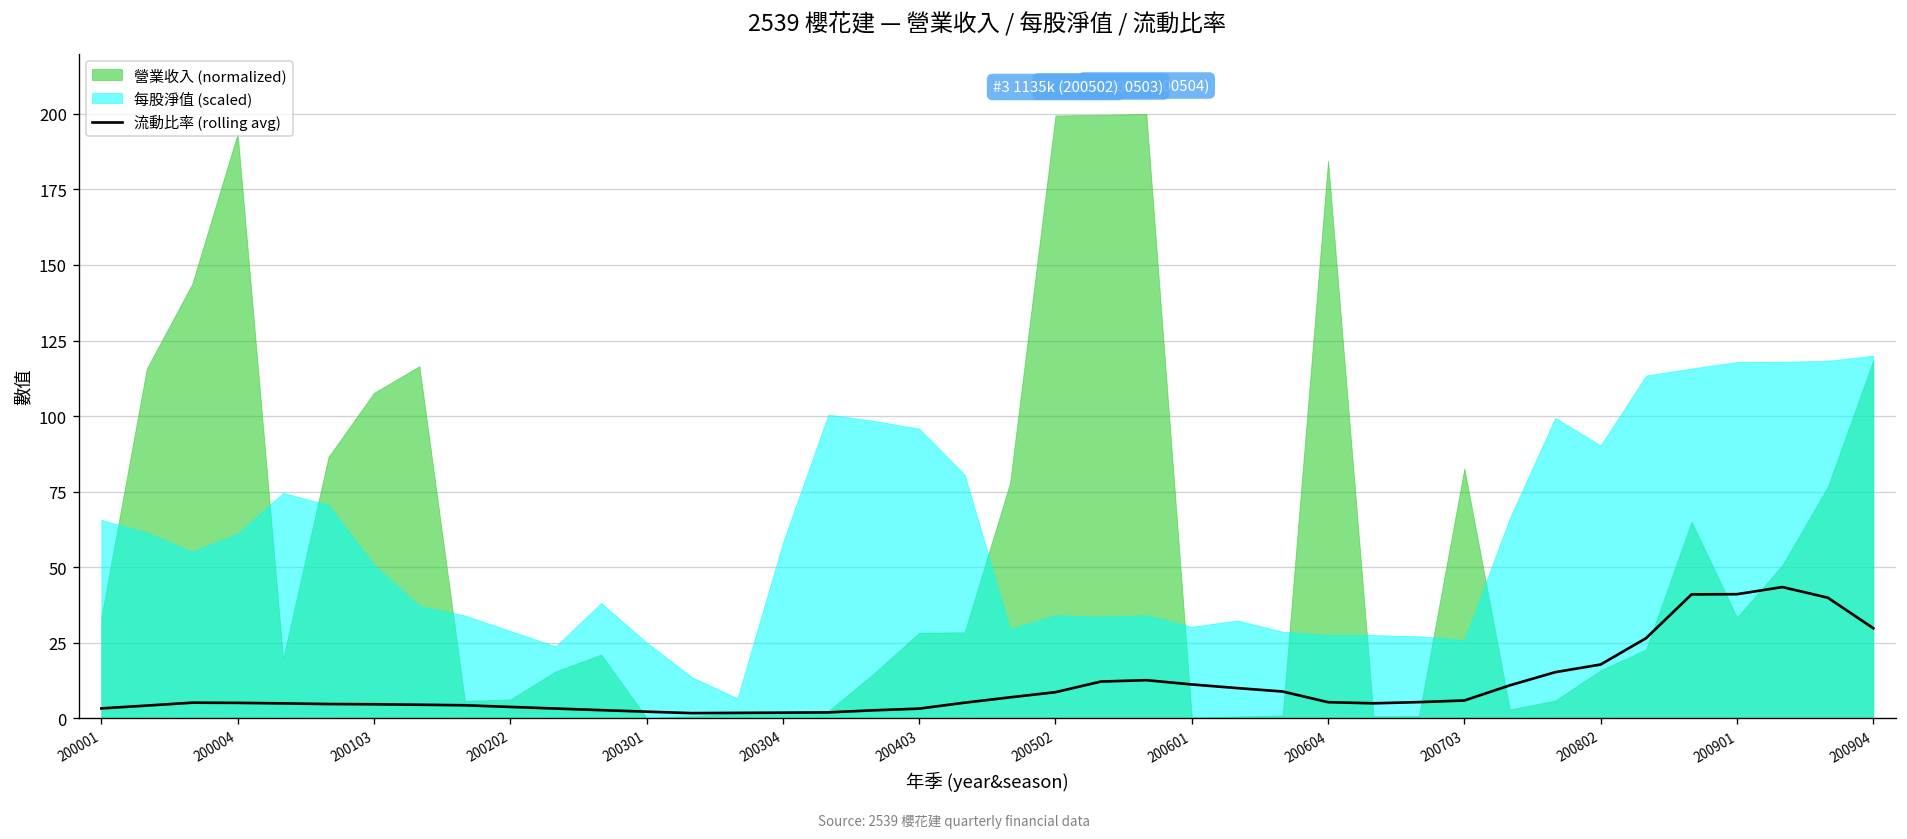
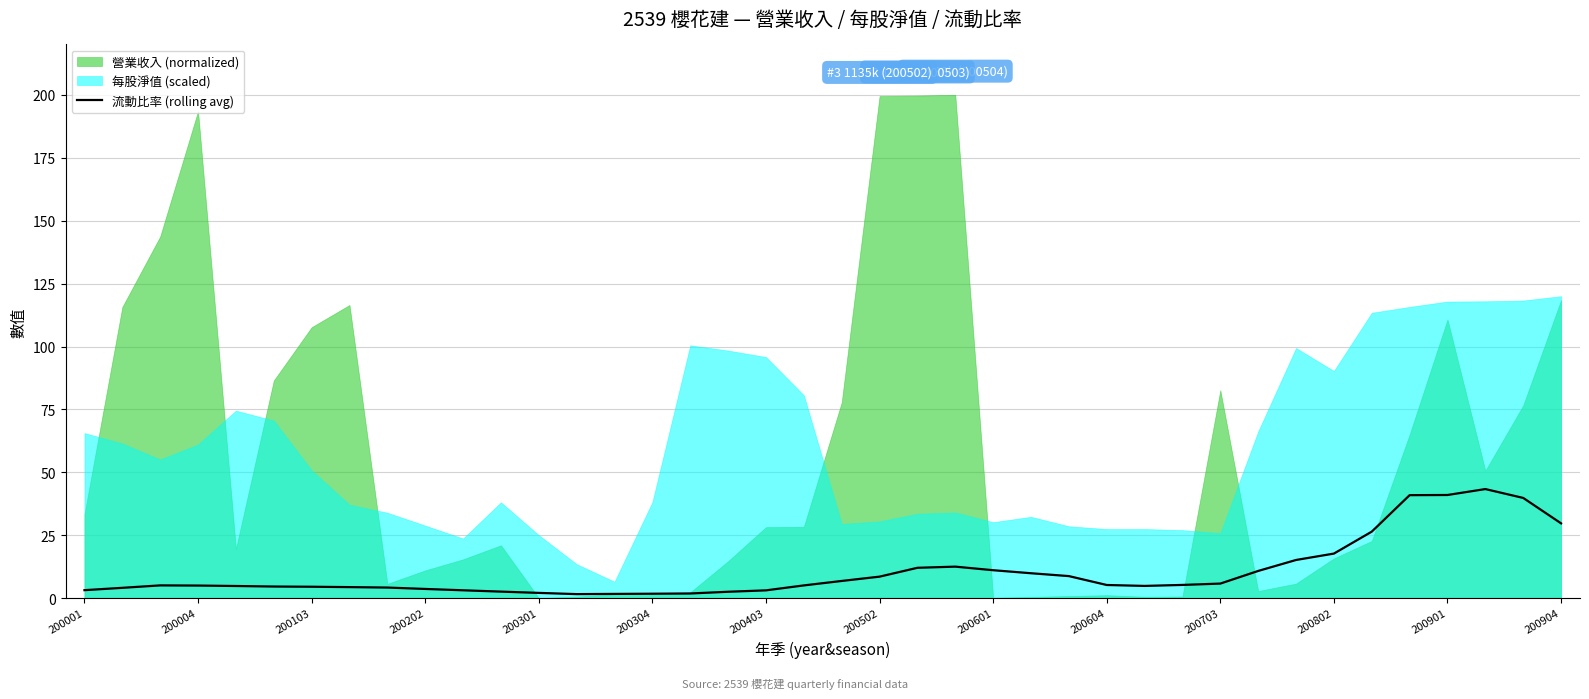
  {
    "流動比率 (rolling avg)": {
      "200001": 3,
      "200004": 5,
      "200103": 5,
      "200202": 4,
      "200301": 2,
      "200403": 3,
      "200502": 9,
      "200601": 11,
      "200604": 5,
      "200703": 6,
      "200802": 18,
      "200901": 41,
      "200904": 30
    },
    "營業收入 (normalized)": {
      "200001": 33,
      "200103": 108,
-     "200202": 6,
+     "200202": 11,
      "200403": 28,
-     "200604": 185,
+     "200604": 1,
      "200703": 83,
      "200802": 16,
-     "200901": 33,
+     "200901": 111,
      "200904": 118
    },
    "每股淨值 (scaled)": {
      "200001": 66,
      "200004": 61,
      "200103": 51,
      "200202": 29,
      "200301": 25,
-     "200304": 58,
+     "200304": 38,
      "200403": 96,
-     "200502": 34,
+     "200502": 31,
      "200601": 30,
      "200604": 27,
      "200703": 26,
      "200802": 90,
      "200901": 118,
      "200904": 120
    }
  }
